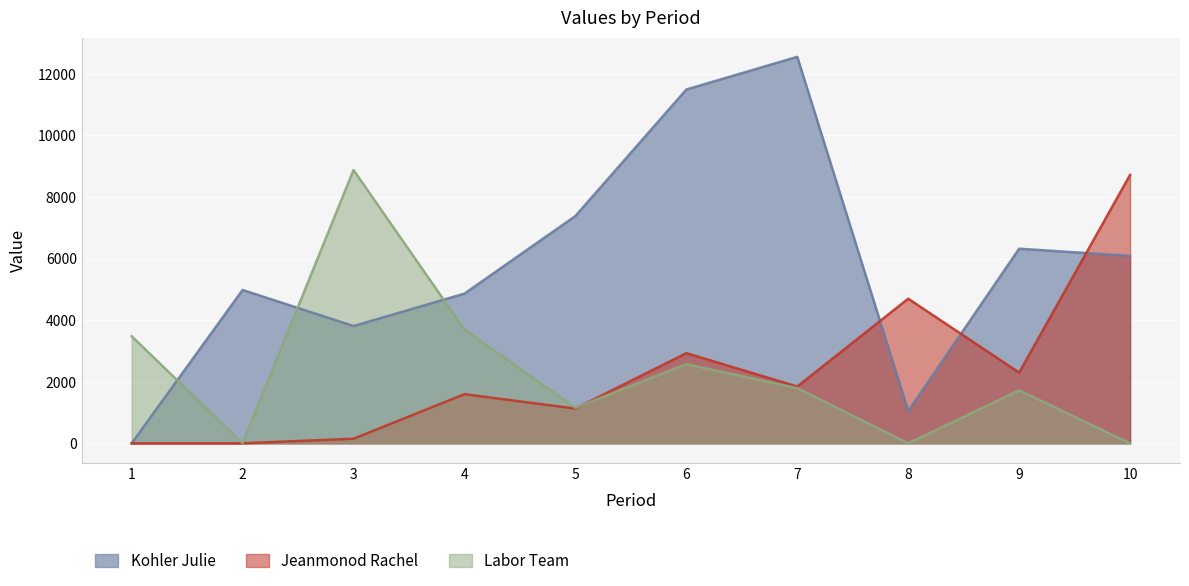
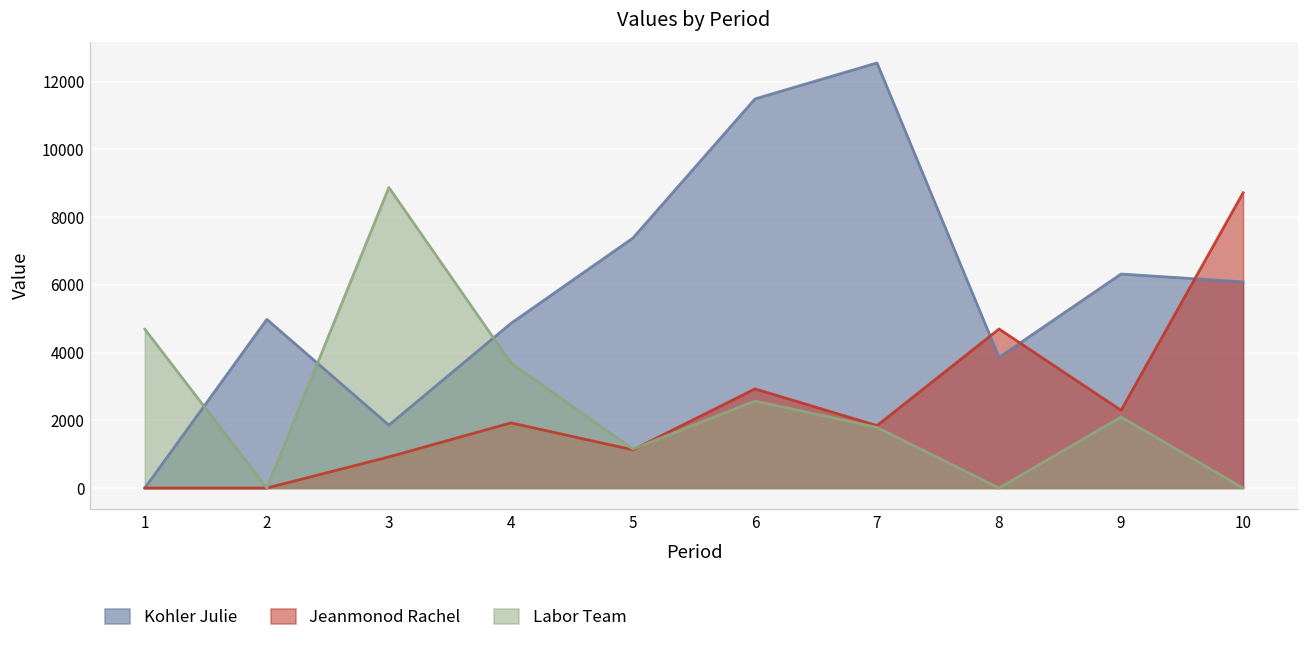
  {
    "Kohler Julie": {
      "2": 5000,
-     "3": 3800,
+     "3": 1900,
      "4": 4900,
      "5": 7400,
      "6": 11500,
      "7": 12600,
-     "8": 1000,
+     "8": 3900,
      "9": 6300,
      "10": 6100
    },
    "Jeanmonod Rachel": {
-     "3": 100,
-     "4": 1600,
+     "3": 900,
+     "4": 1900,
      "6": 2900,
      "8": 4700,
      "9": 2300,
      "10": 8700
    },
    "Labor Team": {
-     "1": 3500,
+     "1": 4700,
      "3": 8900,
      "4": 3700,
      "6": 2600,
      "8": 0,
-     "9": 1700,
+     "9": 2100,
      "10": 0
    }
  }
